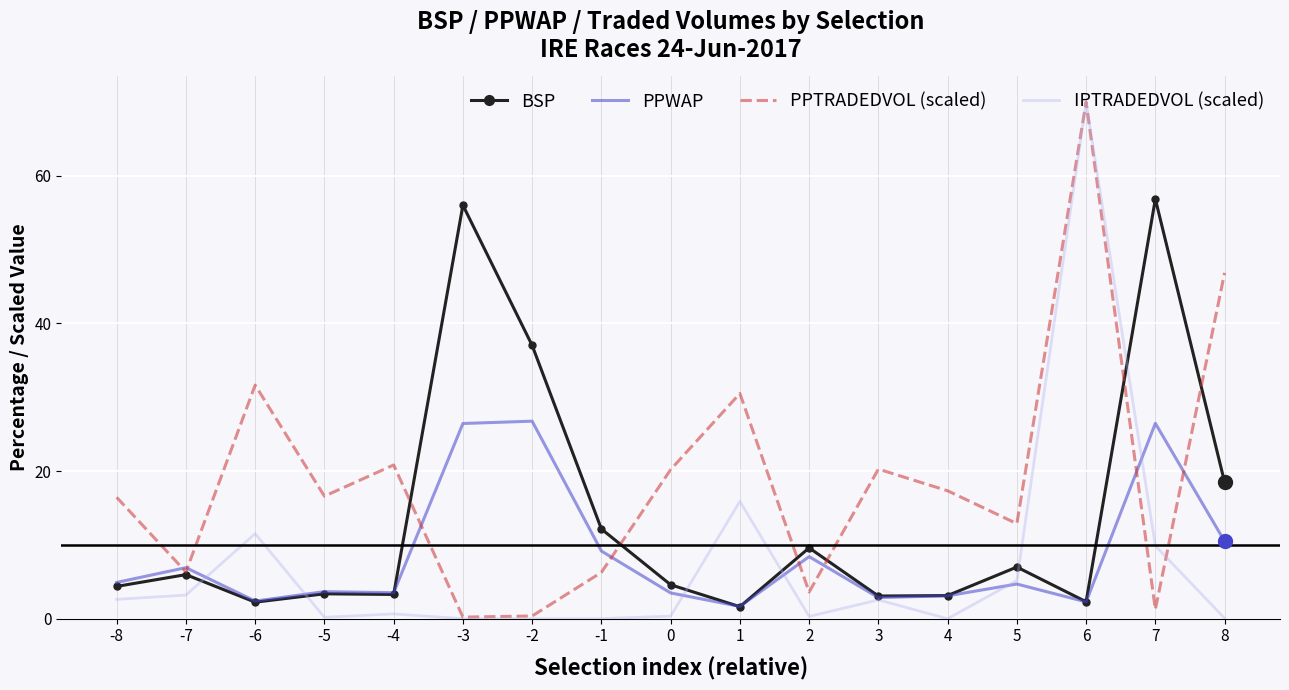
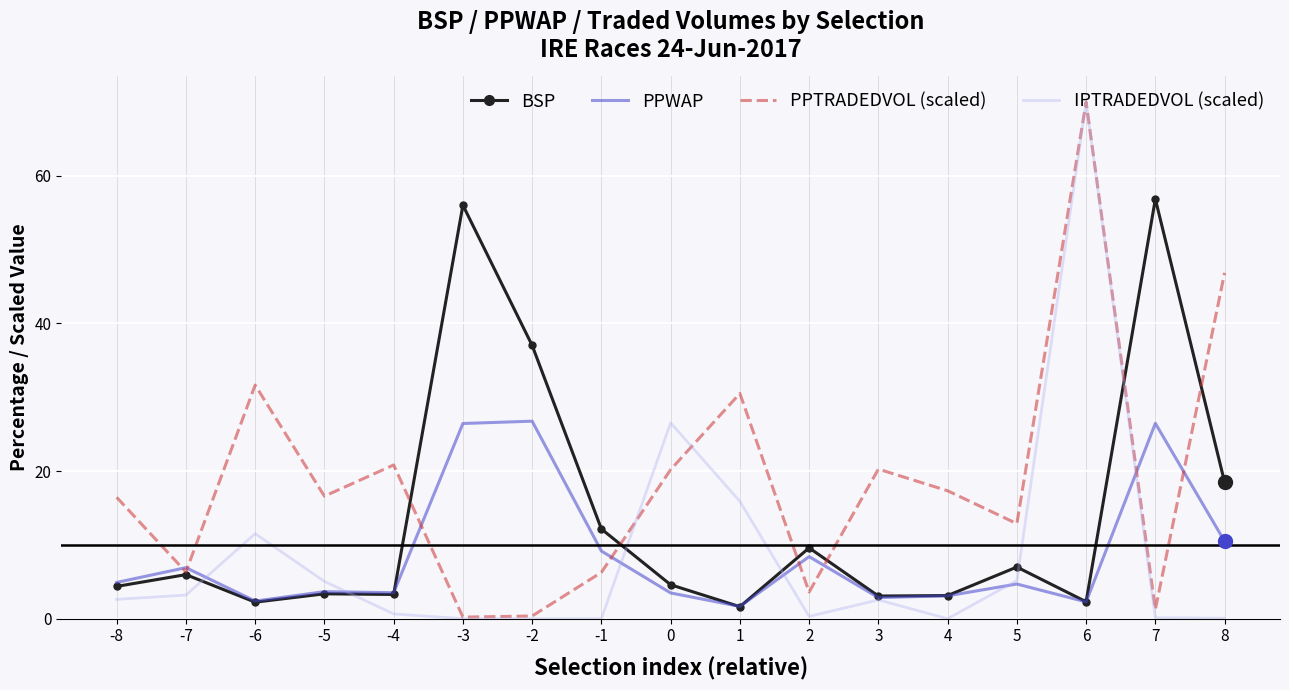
  {
    "PPTRADEDVOL (scaled)": {
      "-8": 16,
      "-7": 6,
      "-6": 32,
      "-5": 17,
      "-4": 21,
      "-2": 0,
      "-1": 6,
      "0": 20,
      "1": 31,
      "2": 4,
      "3": 20,
      "4": 17,
      "5": 13,
      "7": 1,
      "8": 47
    },
    "IPTRADEDVOL (scaled)": {
      "-8": 3,
      "-7": 3,
      "-6": 12,
-     "-5": 0,
+     "-5": 5,
      "-4": 1,
      "-2": 0,
      "-1": 0,
-     "0": 0,
+     "0": 27,
      "1": 16,
      "2": 0,
      "4": 0,
      "5": 5,
-     "7": 10,
+     "7": 0,
      "8": 0
    }
  }
